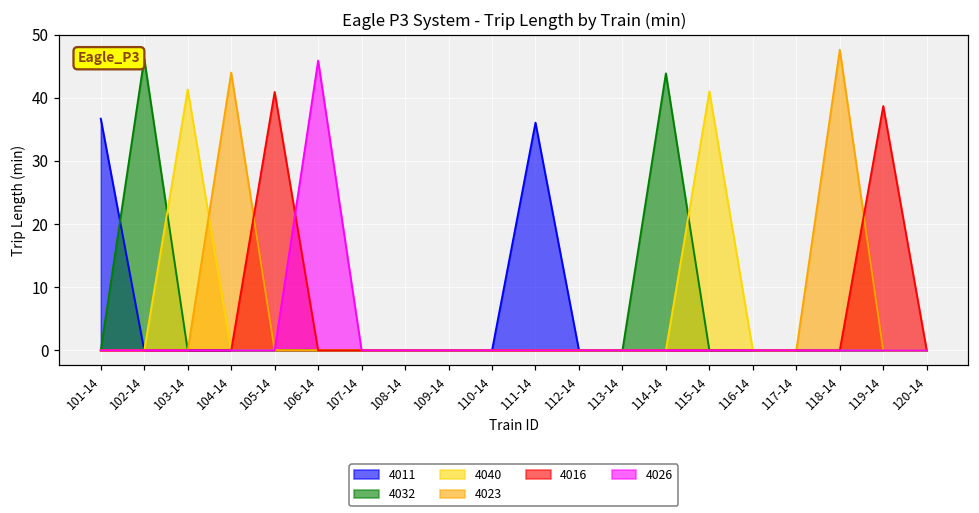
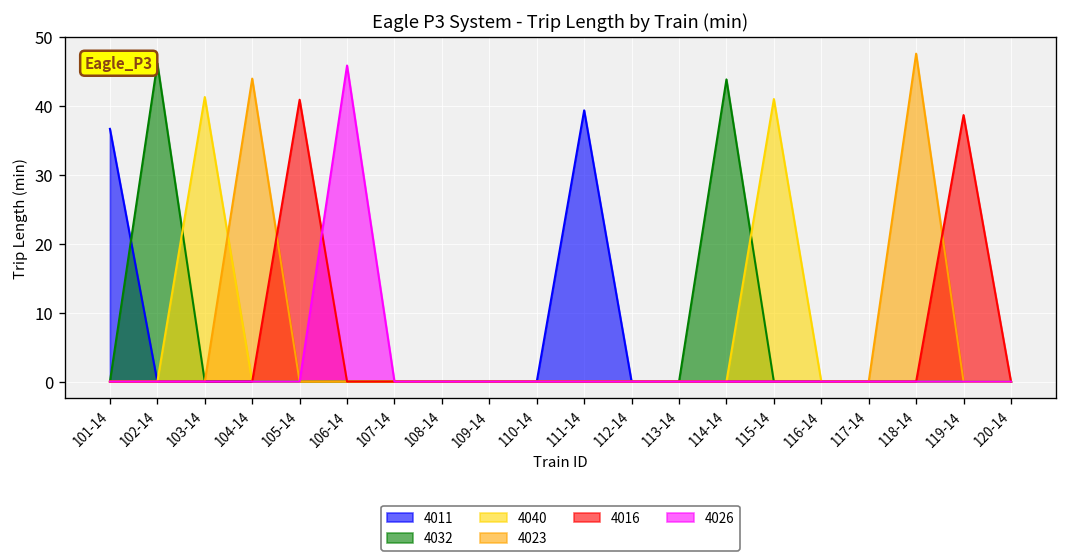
  {
    "4011": {
      "101-14": 37,
-     "111-14": 36
+     "111-14": 39
    },
    "4032": {
      "102-14": 46,
      "114-14": 44
    },
    "4016": {
      "105-14": 41,
      "119-14": 39
    },
    "4026": {
      "106-14": 46
    }
  }
